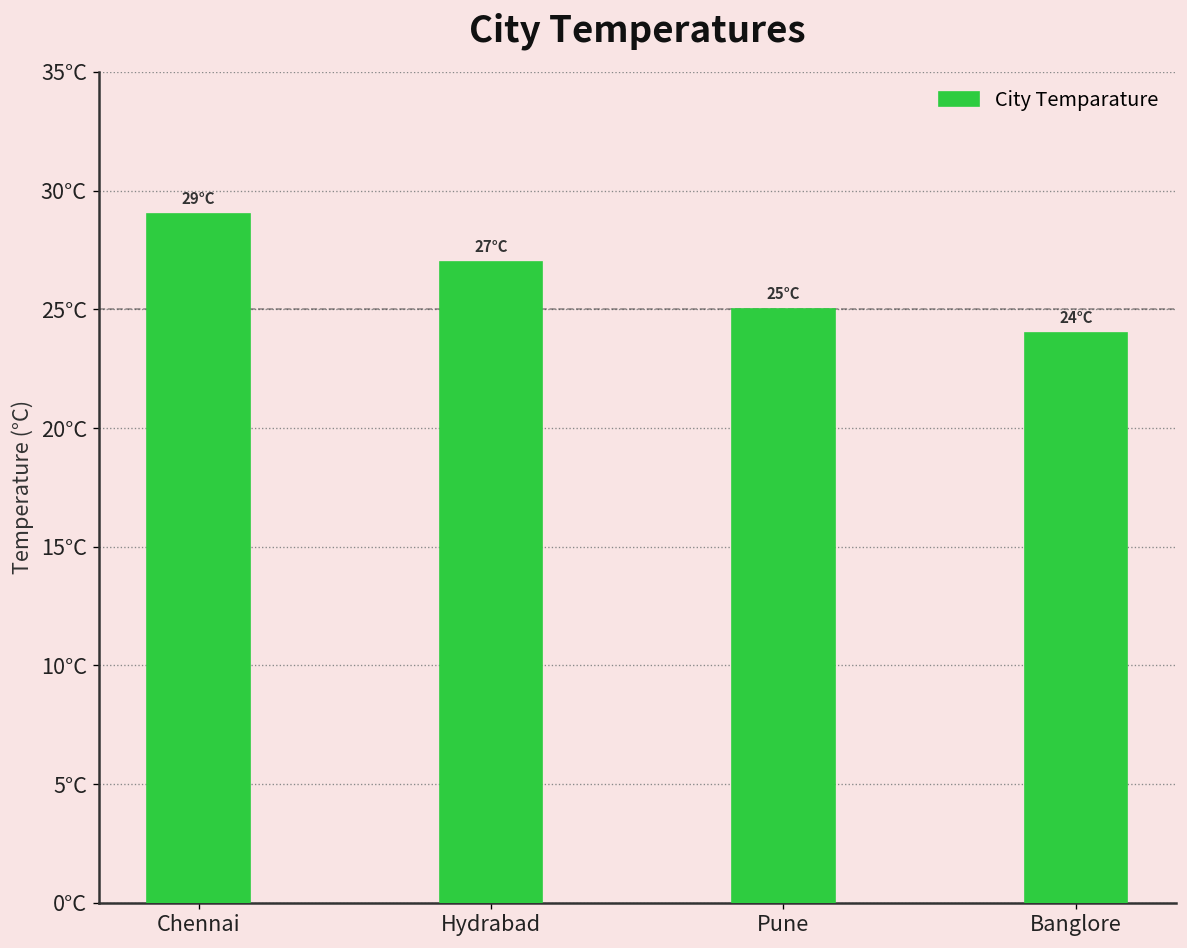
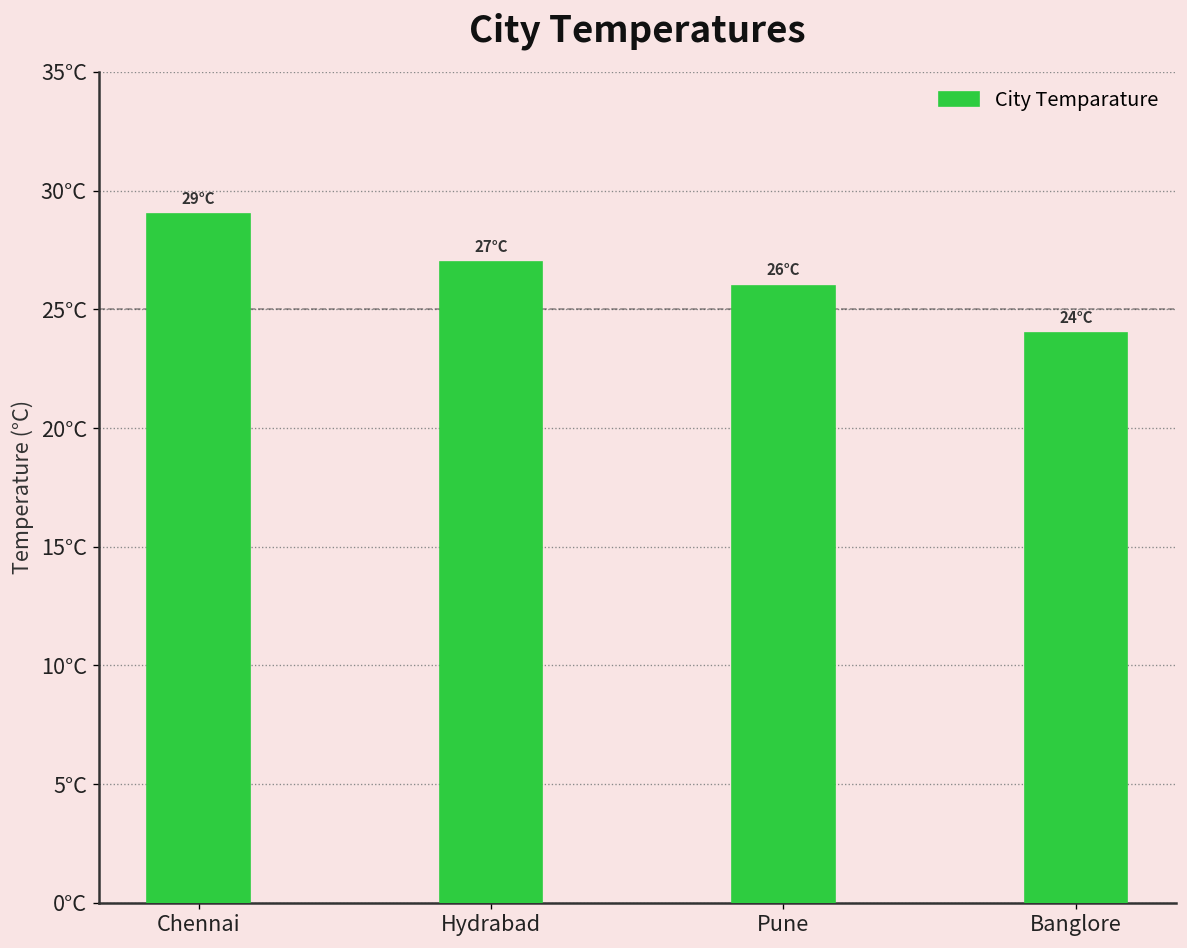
  {
    "Chennai": "29°C",
    "Hydrabad": "27°C",
-   "Pune": "25°C",
+   "Pune": "26°C",
    "Banglore": "24°C"
  }
